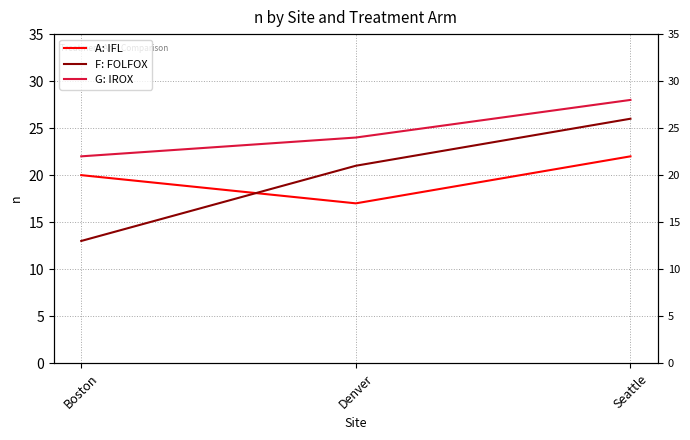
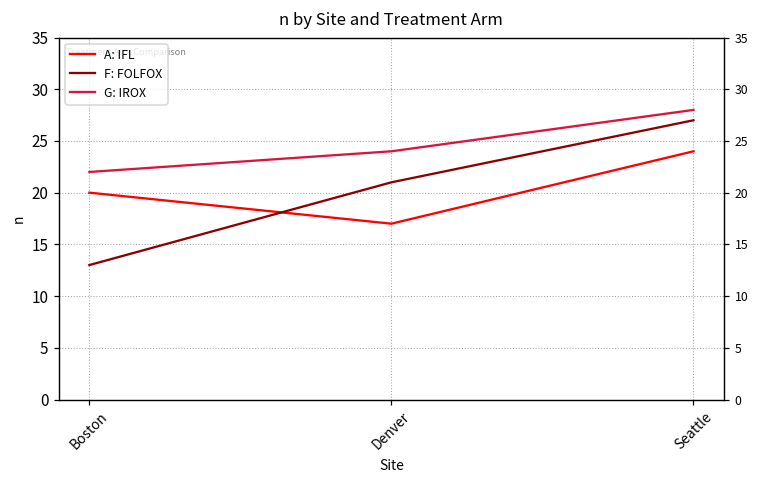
  {
    "A: IFL": {
      "Boston": 20,
      "Denver": 17,
-     "Seattle": 22
+     "Seattle": 24
    },
    "F: FOLFOX": {
      "Boston": 13,
      "Denver": 21,
-     "Seattle": 26
+     "Seattle": 27
    },
    "G: IROX": {
      "Boston": 22,
      "Denver": 24,
      "Seattle": 28
    }
  }
